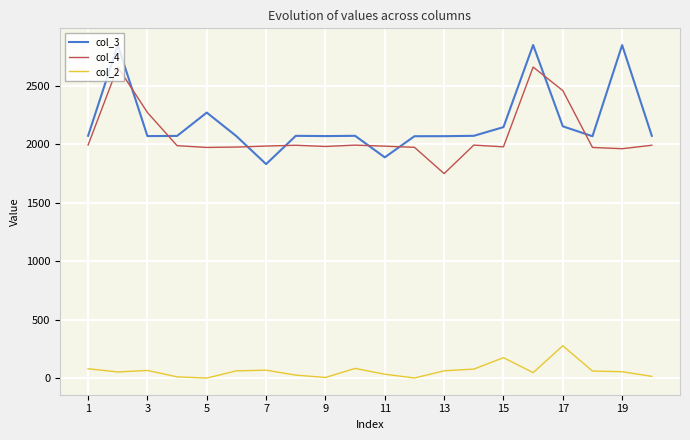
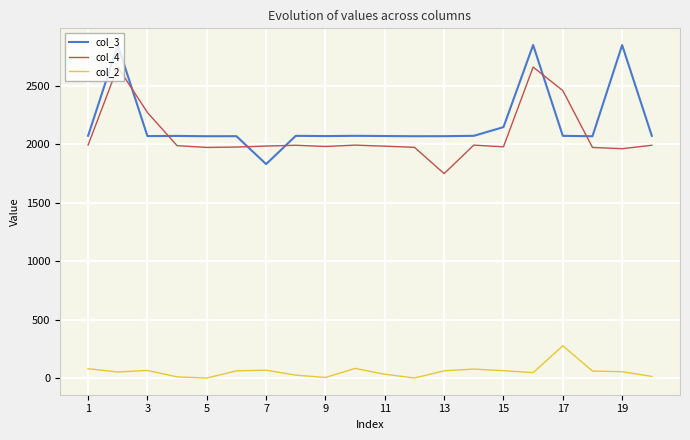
  {
    "col_3": {
      "1": 2070,
      "3": 2070,
-     "5": 2270,
+     "5": 2070,
      "7": 1830,
      "9": 2070,
-     "11": 1890,
+     "11": 2070,
      "13": 2070,
      "15": 2140,
-     "17": 2150,
+     "17": 2070,
      "19": 2850
    },
    "col_4": {
      "1": 1990,
      "3": 2270,
      "5": 1970,
      "7": 1980,
      "9": 1980,
      "11": 1980,
      "13": 1750,
      "15": 1980,
      "17": 2460,
      "19": 1960
    },
    "col_2": {
      "1": 80,
      "3": 70,
      "5": 0,
      "7": 70,
      "9": 10,
      "11": 30,
      "13": 60,
-     "15": 170,
+     "15": 60,
      "17": 280,
      "19": 50
    }
  }
